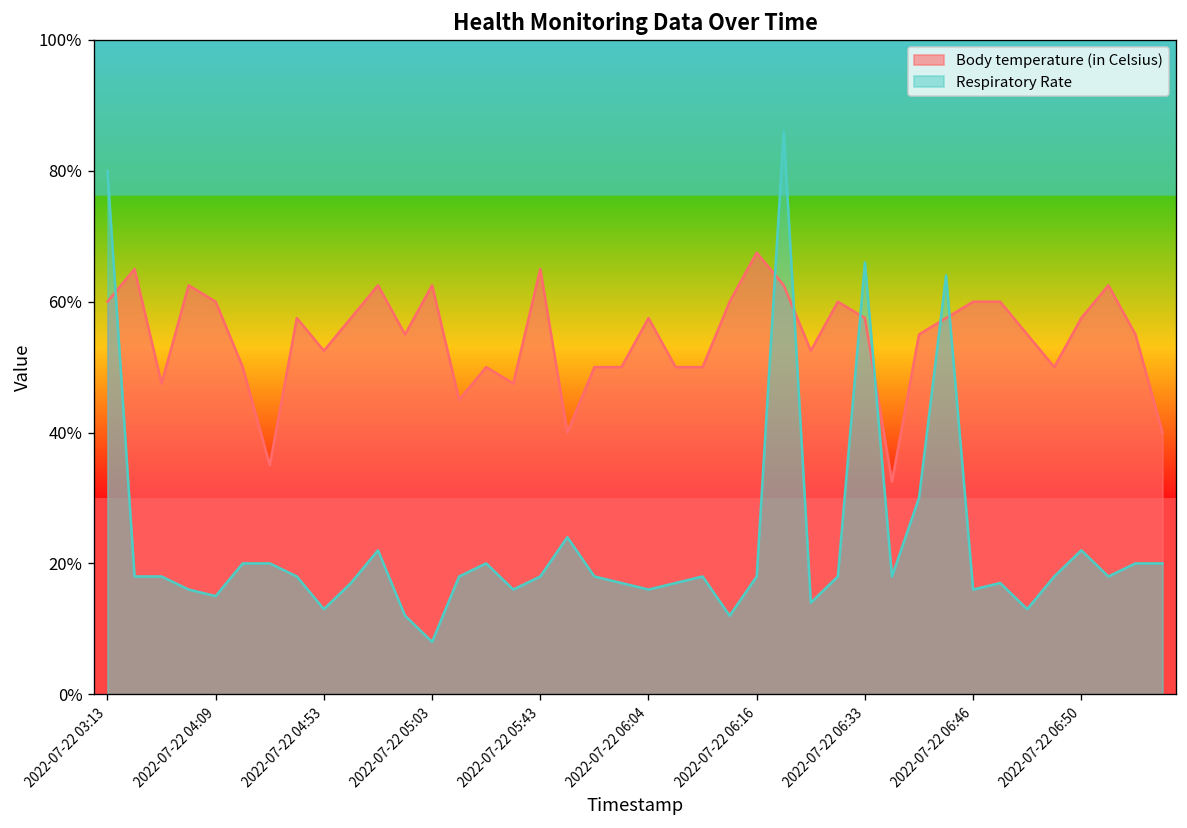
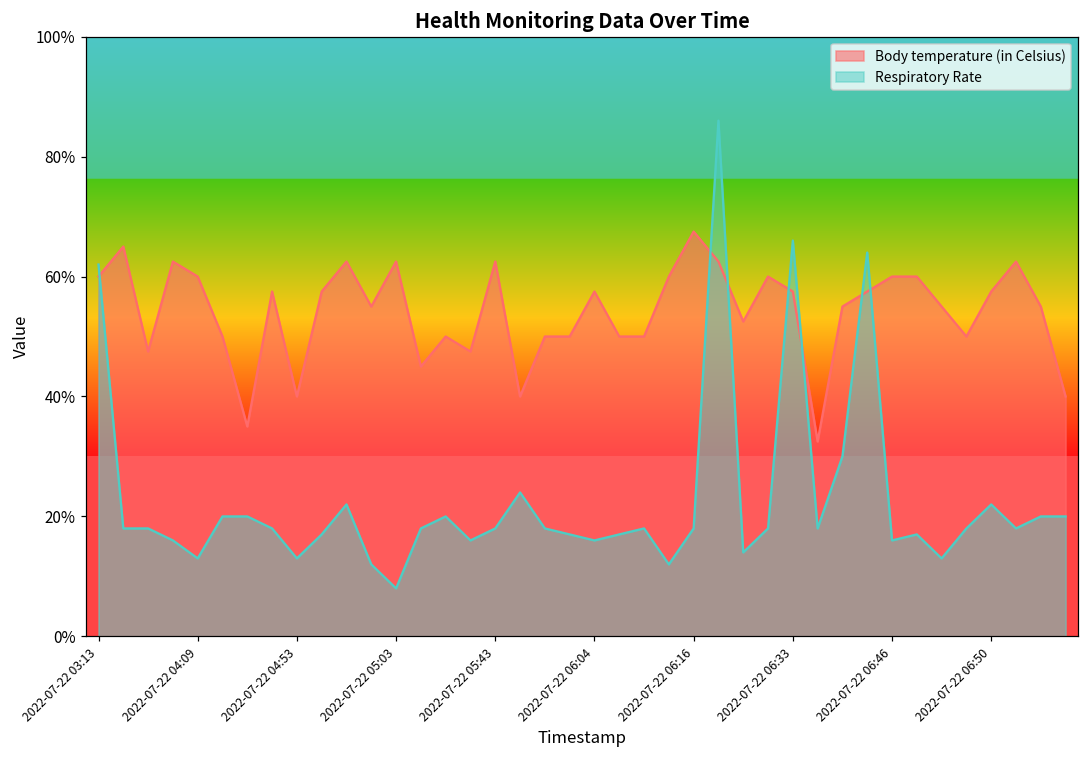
  {
    "Body temperature (in Celsius)": {
      "2022-07-22 03:13": "60%",
      "2022-07-22 04:09": "60%",
-     "2022-07-22 04:53": "53%",
+     "2022-07-22 04:53": "40%",
      "2022-07-22 05:03": "63%",
-     "2022-07-22 05:43": "65%",
+     "2022-07-22 05:43": "63%",
      "2022-07-22 06:04": "57%",
      "2022-07-22 06:16": "68%"
    },
    "Respiratory Rate": {
-     "2022-07-22 03:13": "80%",
-     "2022-07-22 04:09": "15%",
+     "2022-07-22 03:13": "62%",
+     "2022-07-22 04:09": "13%",
      "2022-07-22 04:53": "13%",
      "2022-07-22 05:03": "8%",
      "2022-07-22 05:43": "18%",
      "2022-07-22 06:04": "16%",
      "2022-07-22 06:16": "18%"
    }
  }
